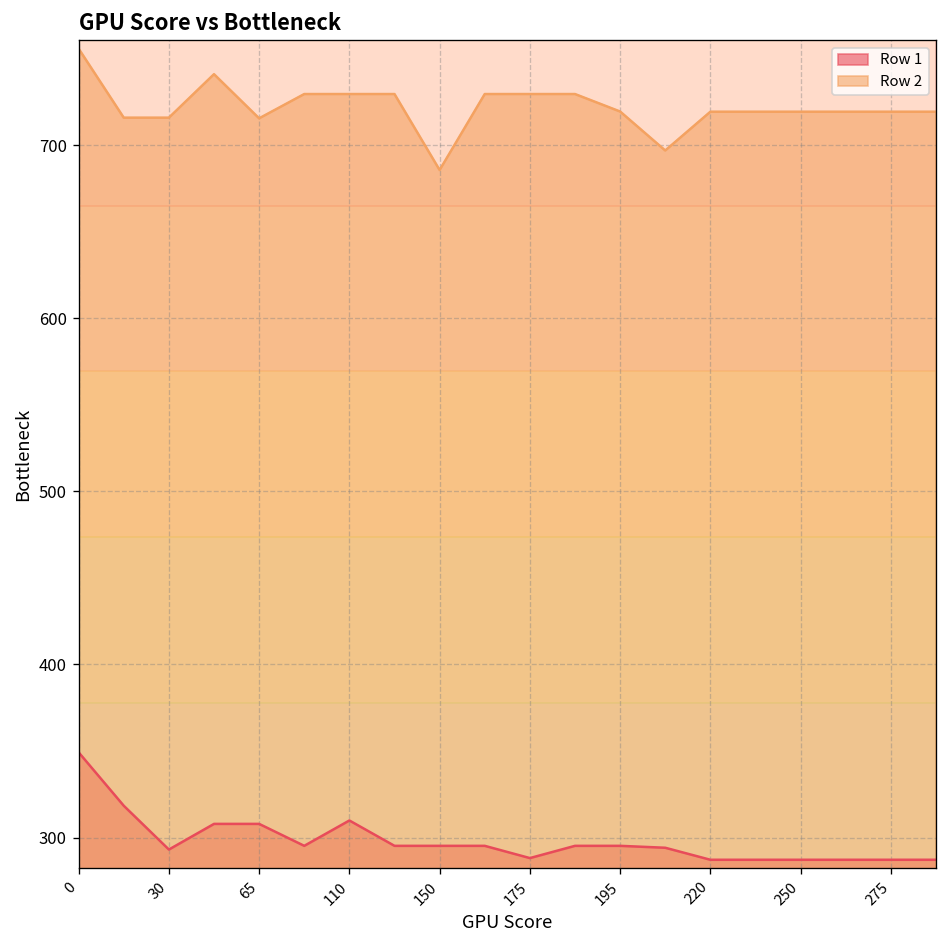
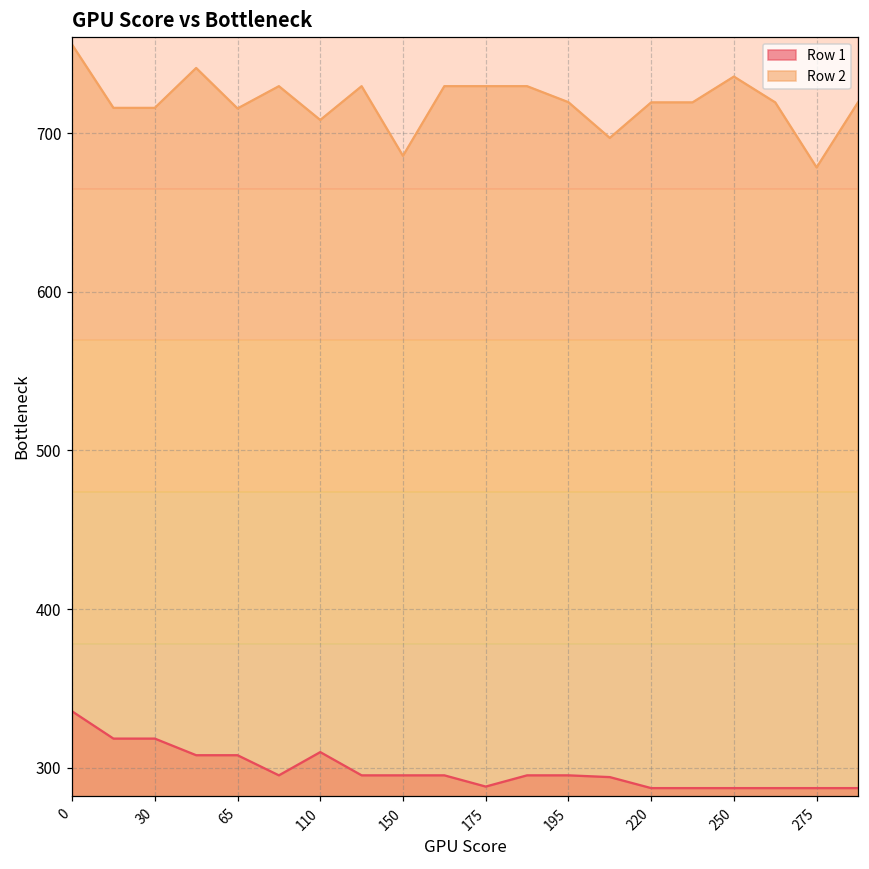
  {
    "Row 1": {
-     "0": 349,
-     "30": 293,
+     "0": 336,
+     "30": 318,
      "65": 308,
      "110": 310,
      "150": 295,
      "175": 288,
      "195": 295,
      "220": 287,
      "250": 287,
      "275": 287
    },
    "Row 2": {
      "0": 756,
      "30": 716,
      "65": 716,
-     "110": 730,
+     "110": 708,
      "150": 686,
      "175": 730,
      "195": 720,
      "220": 719,
-     "250": 719,
-     "275": 719
+     "250": 736,
+     "275": 678
    }
  }
